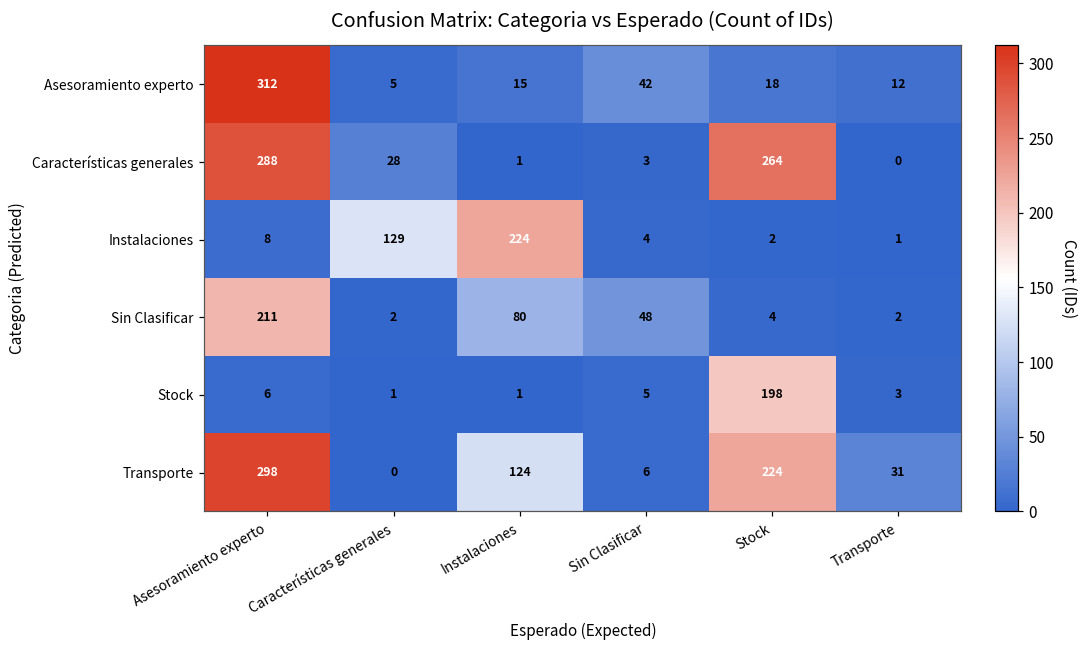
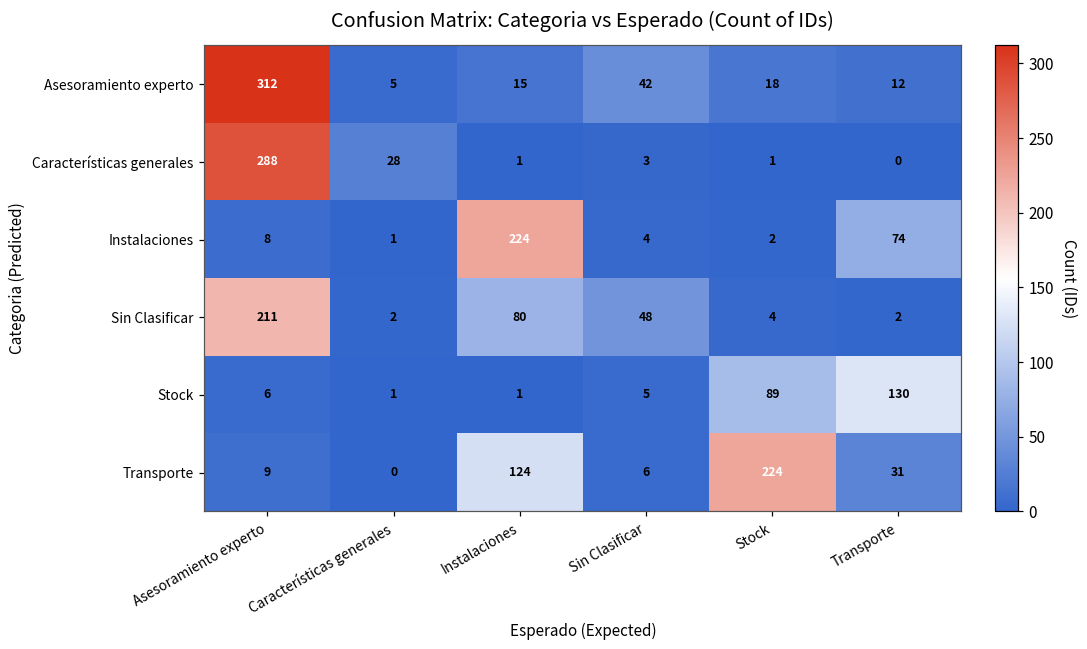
  {
    "Asesoramiento experto": {
      "Asesoramiento experto": 312,
      "Características generales": 5,
      "Instalaciones": 15,
      "Sin Clasificar": 42,
      "Stock": 18,
      "Transporte": 12
    },
    "Características generales": {
      "Asesoramiento experto": 288,
      "Características generales": 28,
      "Instalaciones": 1,
      "Sin Clasificar": 3,
-     "Stock": 264,
+     "Stock": 1,
      "Transporte": 0
    },
    "Instalaciones": {
      "Asesoramiento experto": 8,
-     "Características generales": 129,
+     "Características generales": 1,
      "Instalaciones": 224,
      "Sin Clasificar": 4,
      "Stock": 2,
-     "Transporte": 1
+     "Transporte": 74
    },
    "Sin Clasificar": {
      "Asesoramiento experto": 211,
      "Características generales": 2,
      "Instalaciones": 80,
      "Sin Clasificar": 48,
      "Stock": 4,
      "Transporte": 2
    },
    "Stock": {
      "Asesoramiento experto": 6,
      "Características generales": 1,
      "Instalaciones": 1,
      "Sin Clasificar": 5,
-     "Stock": 198,
-     "Transporte": 3
+     "Stock": 89,
+     "Transporte": 130
    },
    "Transporte": {
-     "Asesoramiento experto": 298,
+     "Asesoramiento experto": 9,
      "Características generales": 0,
      "Instalaciones": 124,
      "Sin Clasificar": 6,
      "Stock": 224,
      "Transporte": 31
    }
  }
